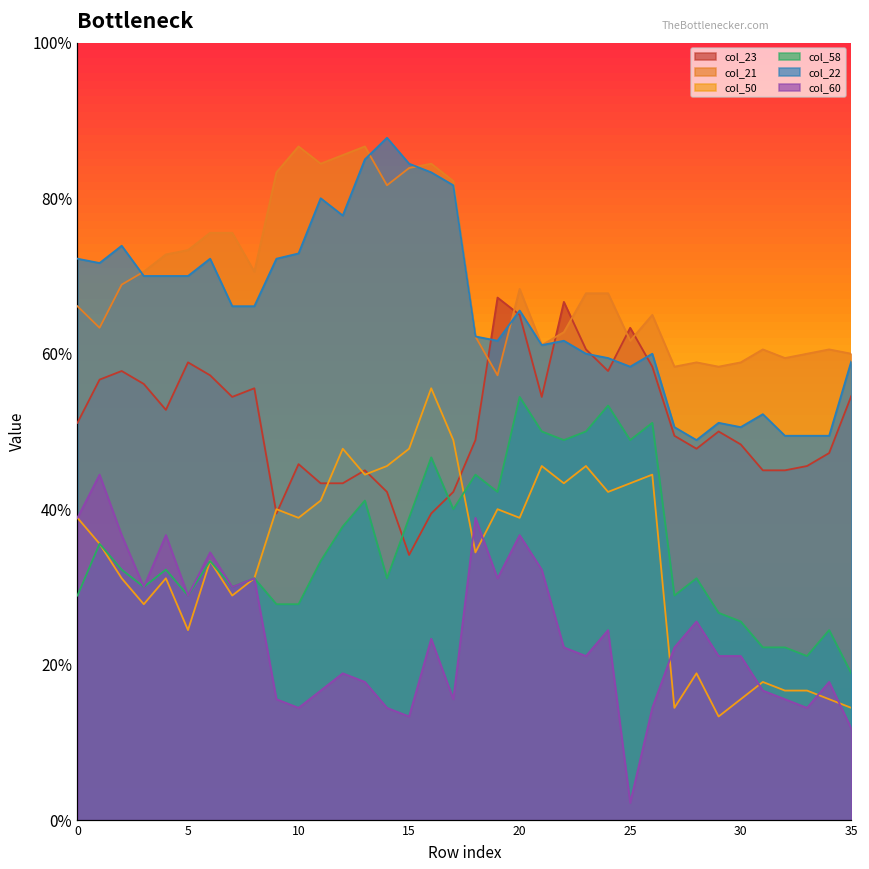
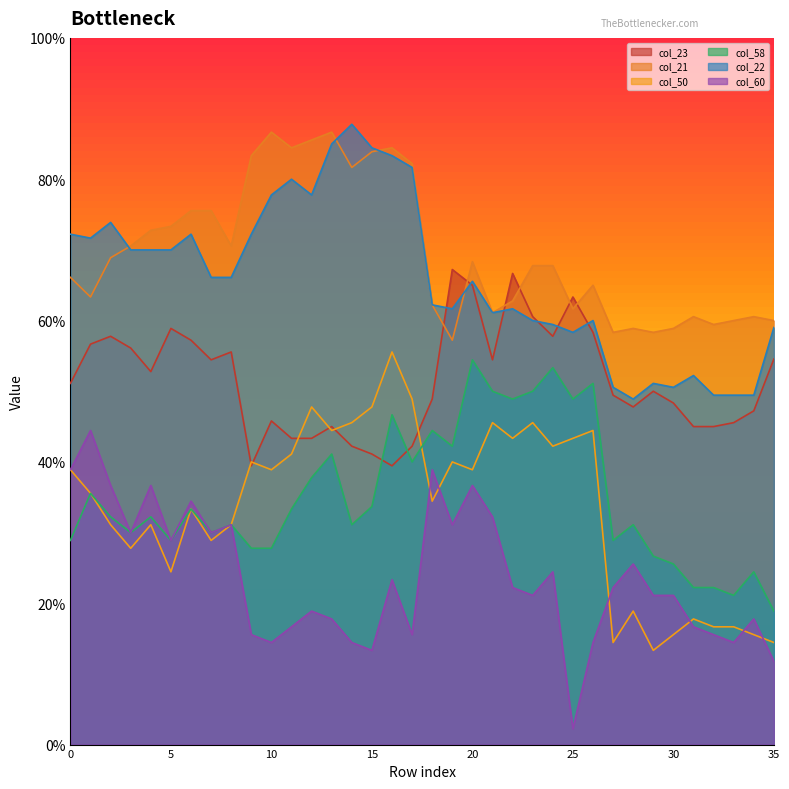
  {
    "col_23": {
      "0": "51%",
      "5": "59%",
      "10": "46%",
-     "15": "34%",
+     "15": "41%",
      "20": "65%",
      "25": "63%",
      "30": "48%",
      "35": "55%"
    },
    "col_58": {
      "0": "29%",
      "10": "28%",
-     "15": "39%",
+     "15": "34%",
      "20": "54%",
      "25": "49%",
      "30": "26%",
      "35": "19%"
    },
    "col_22": {
      "0": "72%",
      "5": "70%",
-     "10": "73%",
+     "10": "78%",
      "15": "84%",
      "20": "66%",
      "25": "58%",
      "30": "51%",
      "35": "59%"
    },
    "col_60": {
      "10": "14%",
      "15": "13%",
      "20": "37%",
      "30": "21%",
      "35": "12%"
    }
  }
